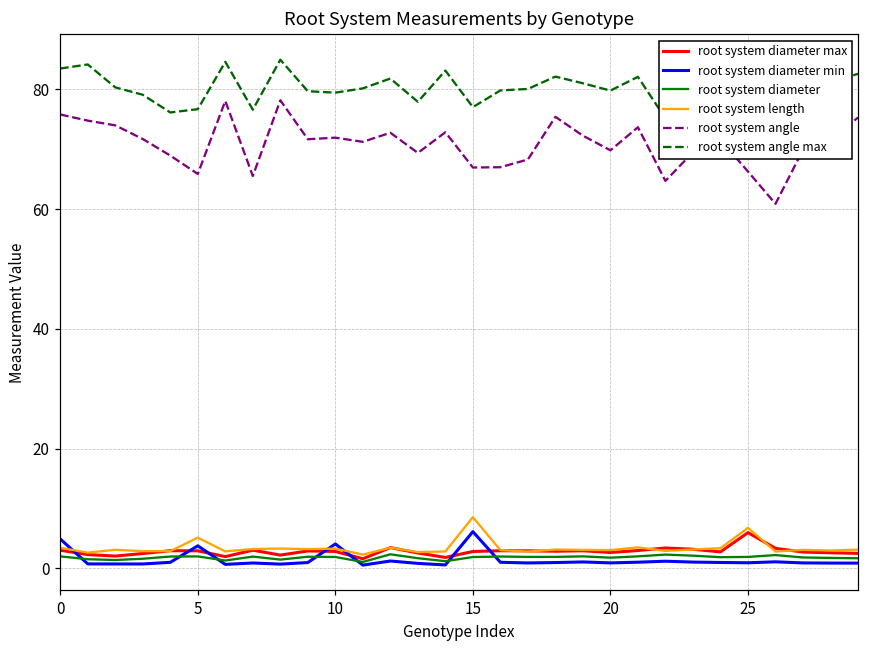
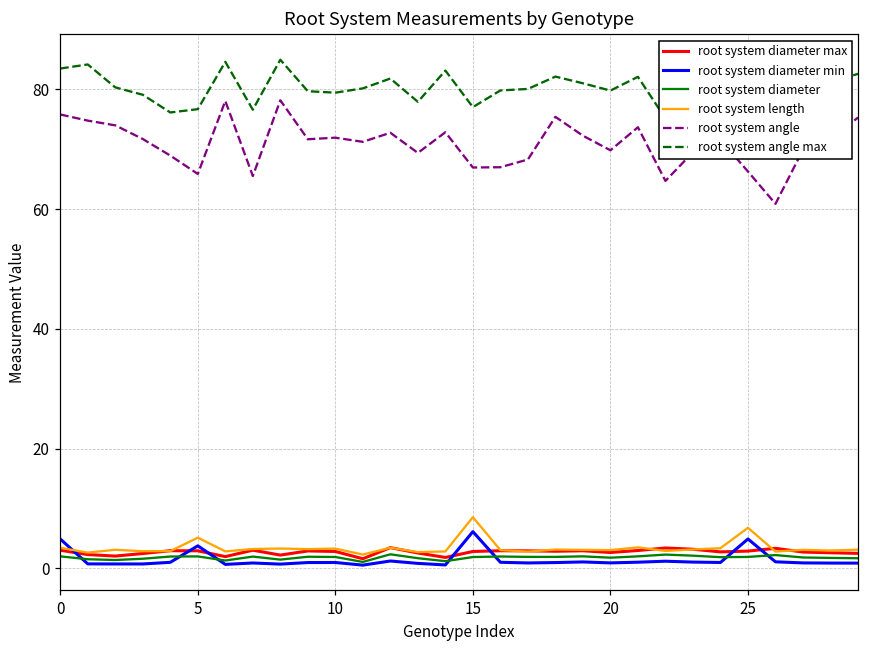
  {
    "root system diameter max": {
      "5": 3,
      "10": 3,
      "15": 3,
-     "25": 6
+     "25": 3
    },
    "root system diameter min": {
      "0": 5,
      "5": 4,
-     "10": 4,
+     "10": 1,
      "15": 6,
      "20": 1,
-     "25": 1
+     "25": 5
    },
    "root system length": {
      "5": 5,
      "10": 3,
      "15": 9,
      "25": 7
    },
    "root system angle": {
      "0": 76,
      "5": 66,
      "10": 72,
      "15": 67,
      "20": 70,
      "25": 66
    }
  }
